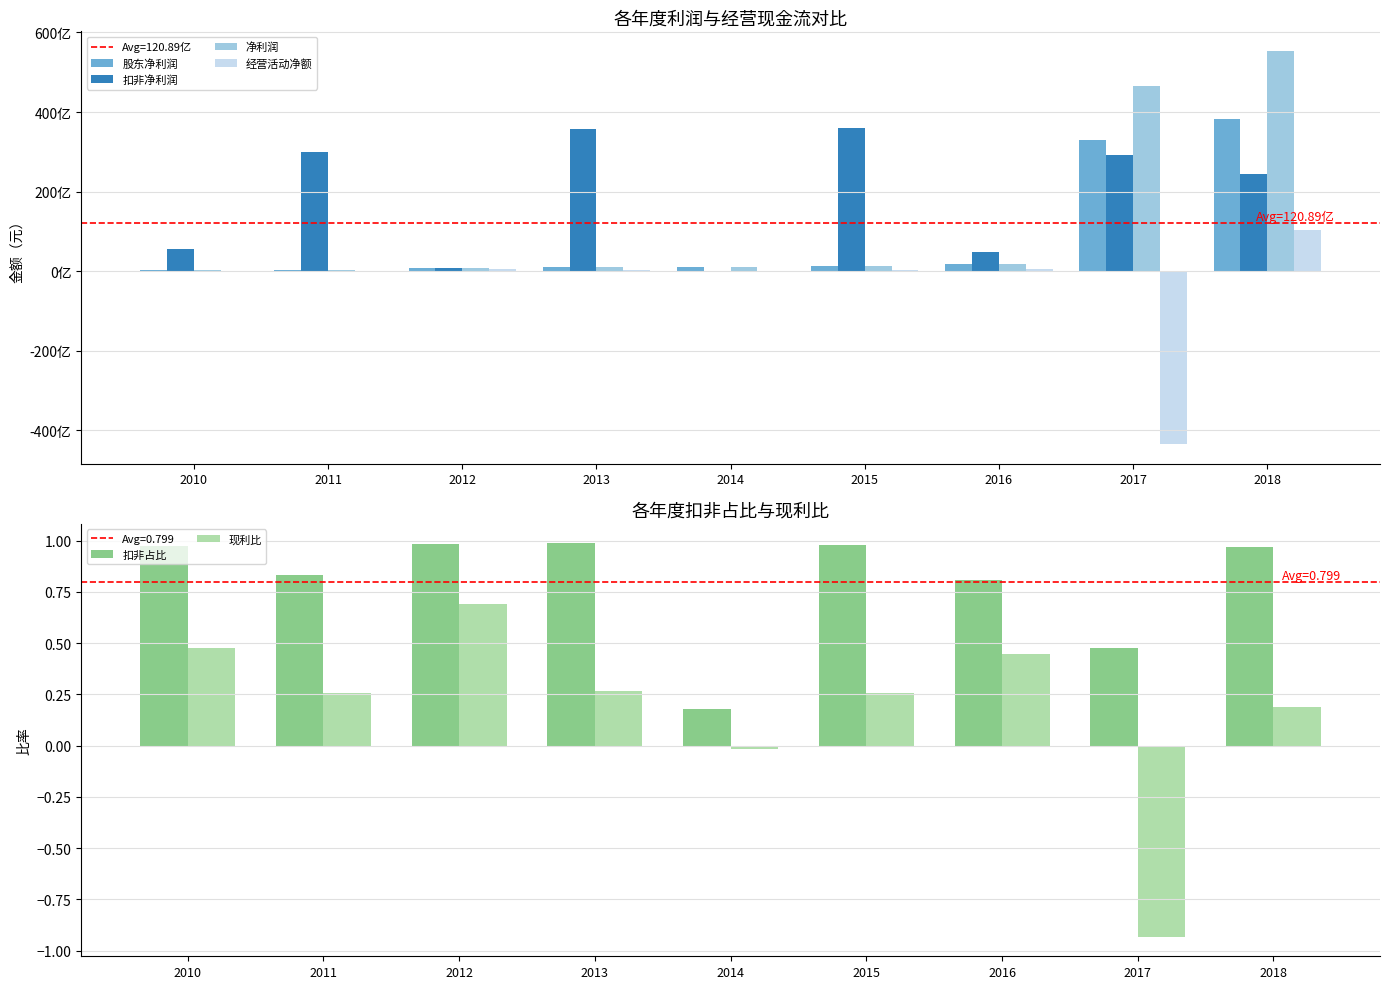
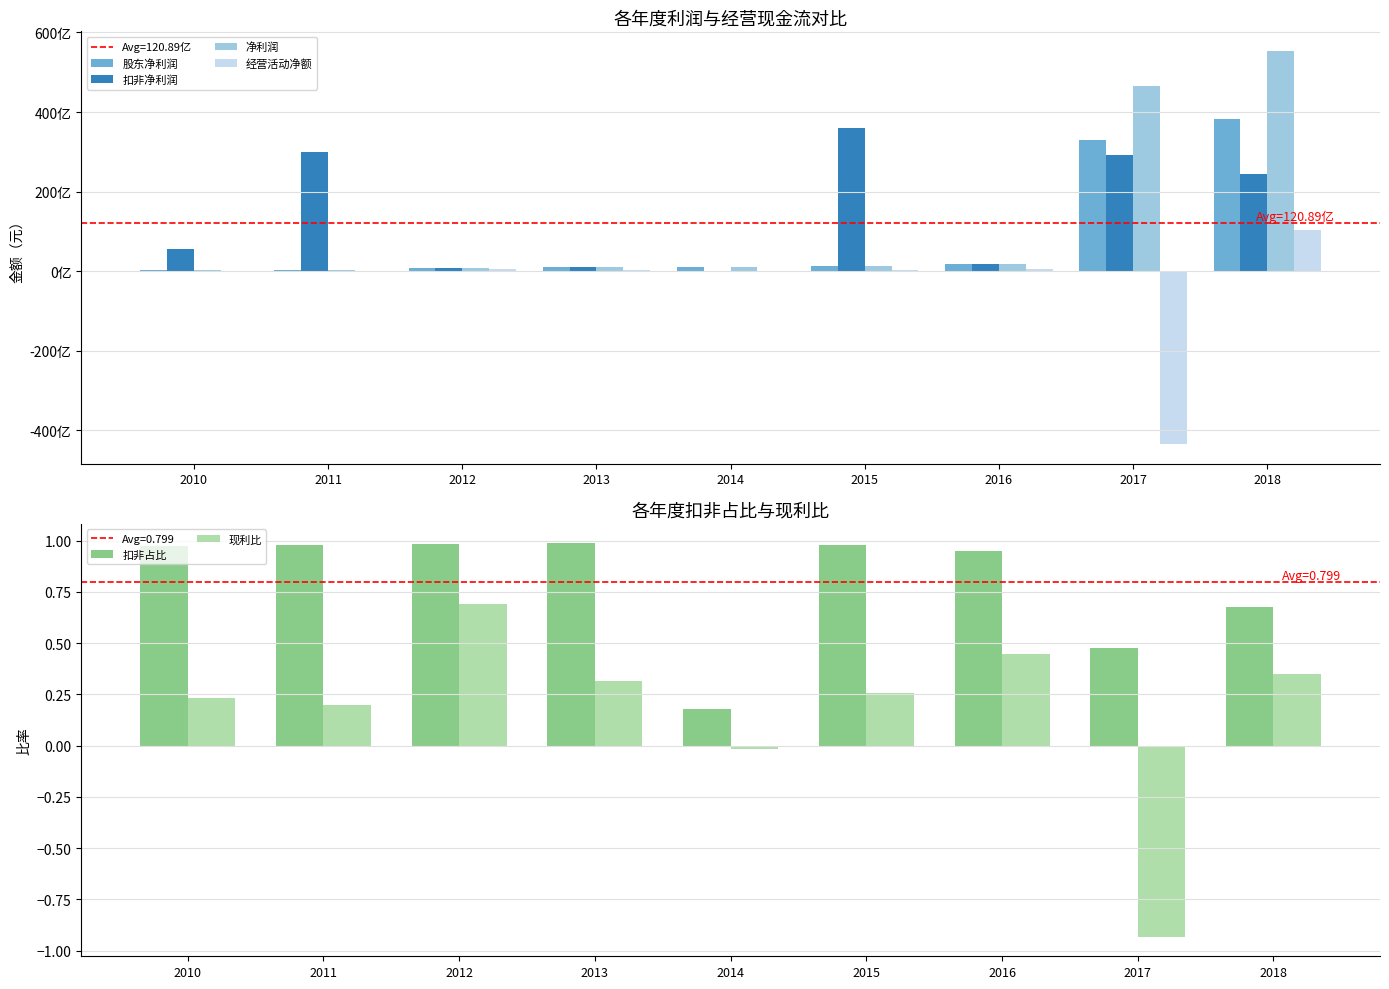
  {
    "各年度利润与经营现金流对比": {
      "扣非净利润": {
        "2010": "50亿",
        "2011": "300亿",
        "2012": "10亿",
-       "2013": "360亿",
+       "2013": "10亿",
        "2015": "360亿",
-       "2016": "50亿",
+       "2016": "20亿",
        "2017": "290亿",
        "2018": "240亿"
      }
    },
    "各年度扣非占比与现利比": {
      "扣非占比": {
-       "2011": "0.83",
+       "2011": "0.98",
        "2012": "0.98",
        "2013": "0.99",
        "2014": "0.18",
        "2015": "0.98",
-       "2016": "0.81",
+       "2016": "0.95",
        "2017": "0.48",
-       "2018": "0.97"
+       "2018": "0.68"
      },
      "现利比": {
-       "2010": "0.48",
-       "2011": "0.25",
+       "2010": "0.23",
+       "2011": "0.20",
        "2012": "0.69",
-       "2013": "0.27",
+       "2013": "0.32",
        "2014": "-0.01",
        "2015": "0.25",
        "2016": "0.45",
        "2017": "-0.93",
-       "2018": "0.19"
+       "2018": "0.35"
      }
    }
  }
